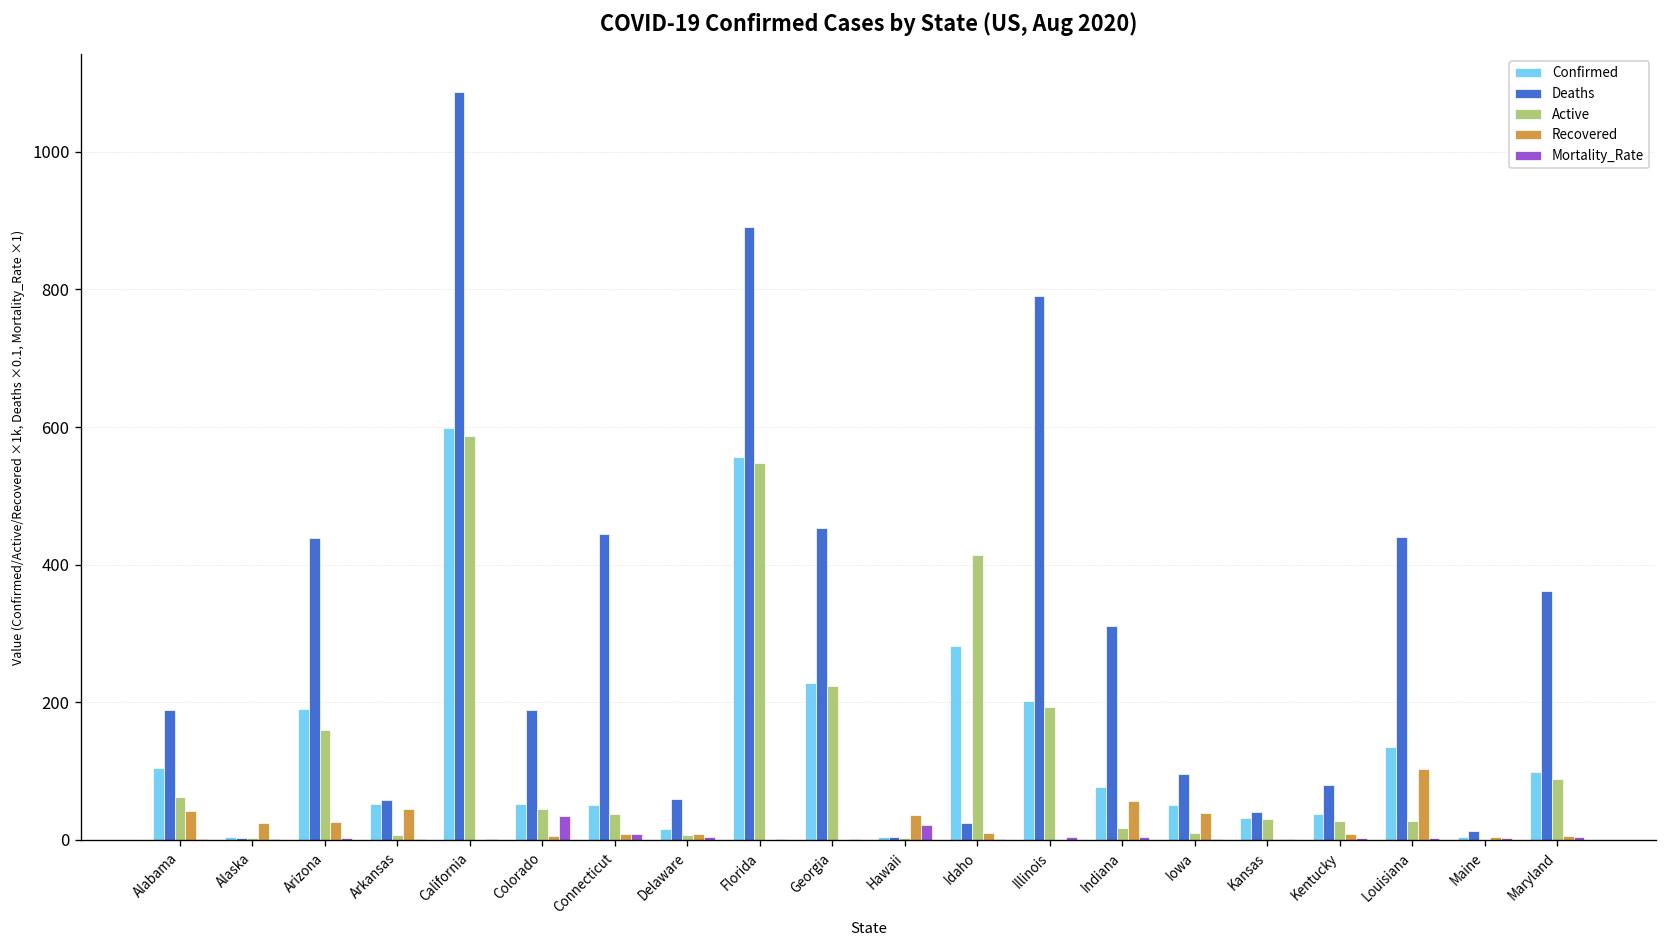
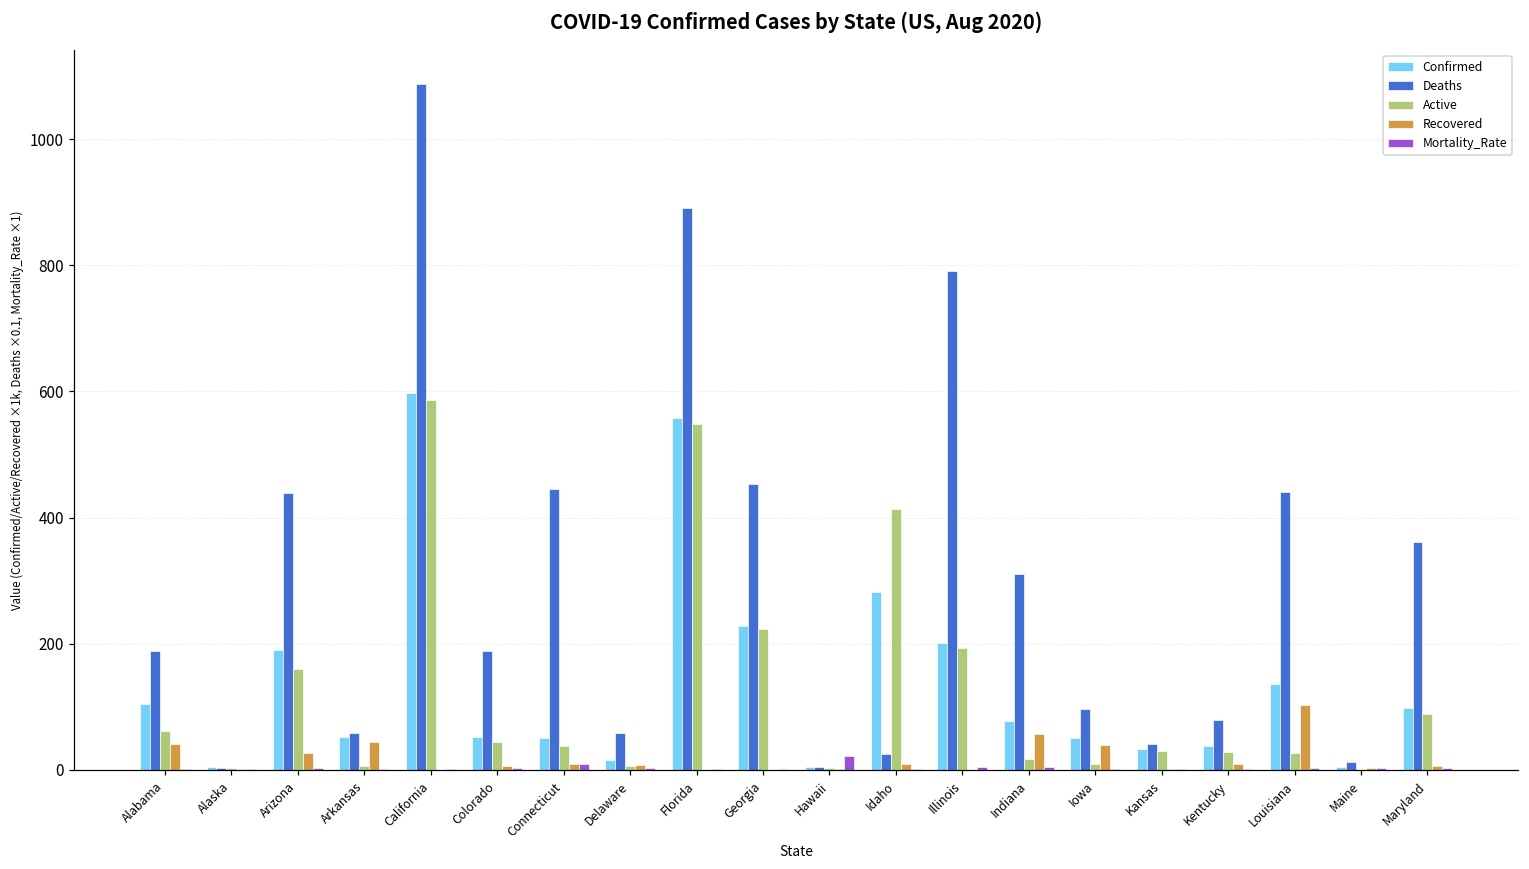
  {
    "Confirmed": {
      "Alabama": 100,
      "Arizona": 190,
      "Arkansas": 50,
      "California": 600,
      "Colorado": 50,
      "Connecticut": 50,
      "Delaware": 20,
      "Florida": 560,
      "Georgia": 230,
      "Idaho": 280,
      "Illinois": 200,
      "Indiana": 80,
      "Iowa": 50,
      "Kansas": 30,
      "Kentucky": 40,
      "Louisiana": 140,
      "Maryland": 100
    },
    "Deaths": {
      "Alabama": 190,
      "Arizona": 440,
      "Arkansas": 60,
      "California": 1090,
      "Colorado": 190,
      "Connecticut": 450,
      "Delaware": 60,
      "Florida": 890,
      "Georgia": 450,
      "Idaho": 30,
      "Illinois": 790,
      "Indiana": 310,
      "Iowa": 100,
      "Kansas": 40,
      "Kentucky": 80,
      "Louisiana": 440,
      "Maine": 10,
      "Maryland": 360
    },
    "Active": {
      "Alabama": 60,
      "Arizona": 160,
      "Arkansas": 10,
      "California": 590,
      "Colorado": 40,
      "Connecticut": 40,
      "Delaware": 10,
      "Florida": 550,
      "Georgia": 220,
      "Idaho": 410,
      "Illinois": 190,
      "Indiana": 20,
      "Iowa": 10,
      "Kansas": 30,
      "Kentucky": 30,
      "Louisiana": 30,
      "Maryland": 90
    },
    "Recovered": {
      "Alabama": 40,
-     "Alaska": 20,
+     "Alaska": 0,
      "Arizona": 30,
      "Arkansas": 40,
      "California": 0,
      "Colorado": 10,
      "Connecticut": 10,
      "Delaware": 10,
      "Florida": 0,
      "Georgia": 0,
-     "Hawaii": 40,
+     "Hawaii": 0,
      "Idaho": 10,
      "Illinois": 0,
      "Indiana": 60,
      "Iowa": 40,
      "Kentucky": 10,
      "Louisiana": 100,
      "Maryland": 10
    },
    "Mortality_Rate": {
-     "Colorado": 30,
+     "Colorado": 0,
      "Connecticut": 10,
      "Hawaii": 20
    }
  }
